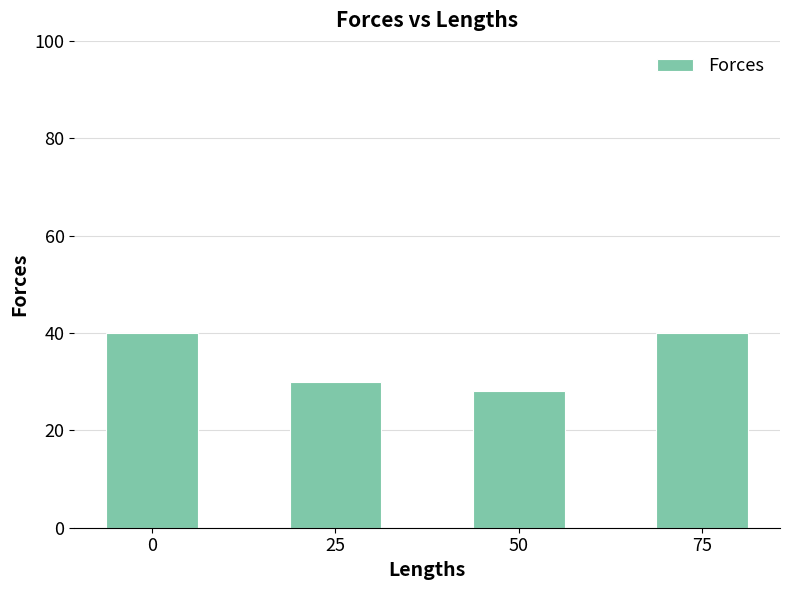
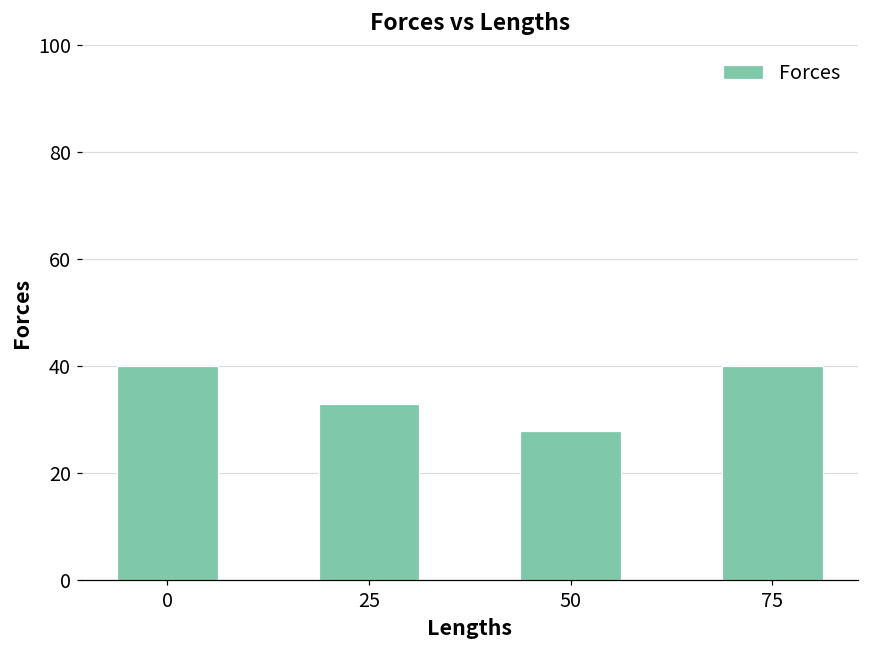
  {
    "0": 40,
-   "25": 30,
+   "25": 33,
    "50": 28,
    "75": 40
  }
